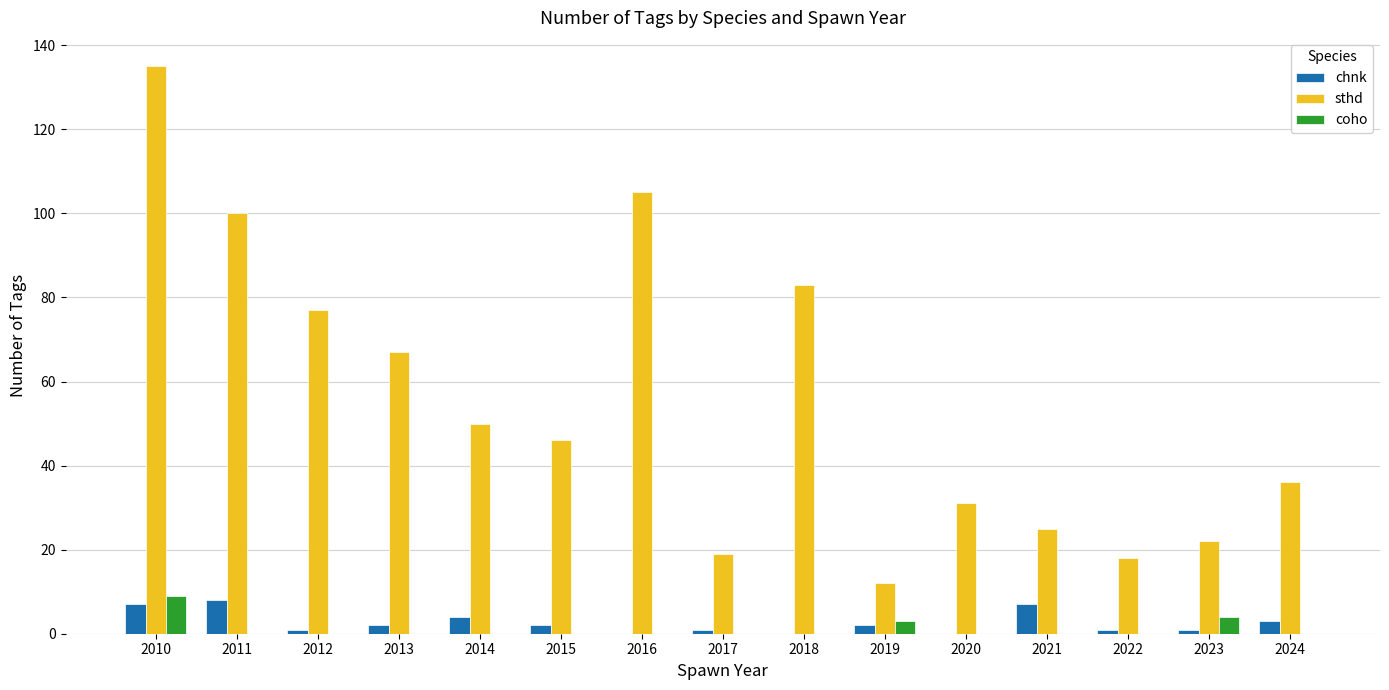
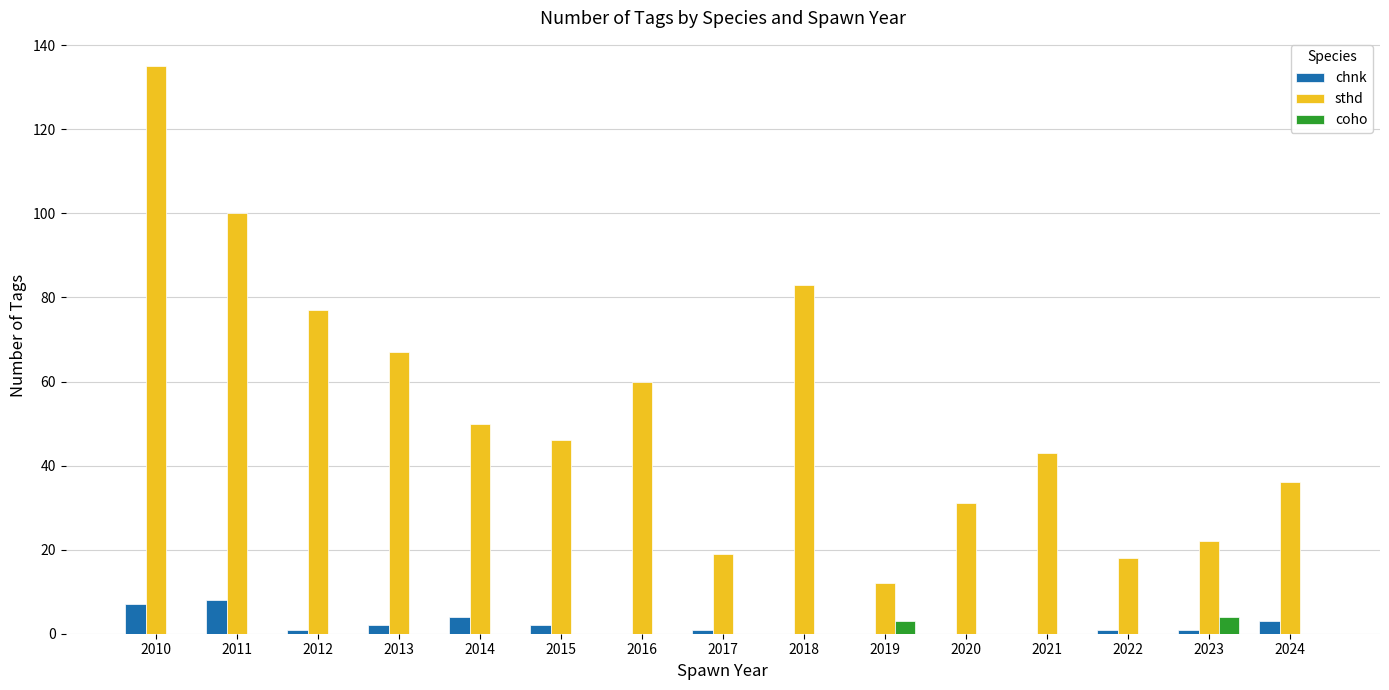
  {
    "chnk": {
      "2010": 7,
      "2011": 8,
      "2012": 1,
      "2013": 2,
      "2014": 4,
      "2015": 2,
      "2016": 0,
      "2017": 1,
      "2018": 0,
-     "2019": 2,
+     "2019": 0,
      "2020": 0,
-     "2021": 7,
+     "2021": 0,
      "2022": 1,
      "2023": 1,
      "2024": 3
    },
    "sthd": {
      "2010": 135,
      "2011": 100,
      "2012": 77,
      "2013": 67,
      "2014": 50,
      "2015": 46,
-     "2016": 105,
+     "2016": 60,
      "2017": 19,
      "2018": 83,
      "2019": 12,
      "2020": 31,
-     "2021": 25,
+     "2021": 43,
      "2022": 18,
      "2023": 22,
      "2024": 36
    },
    "coho": {
-     "2010": 9,
+     "2010": 0,
      "2011": 0,
      "2012": 0,
      "2013": 0,
      "2014": 0,
      "2015": 0,
      "2016": 0,
      "2017": 0,
      "2018": 0,
      "2019": 3,
      "2020": 0,
      "2021": 0,
      "2022": 0,
      "2023": 4,
      "2024": 0
    }
  }
